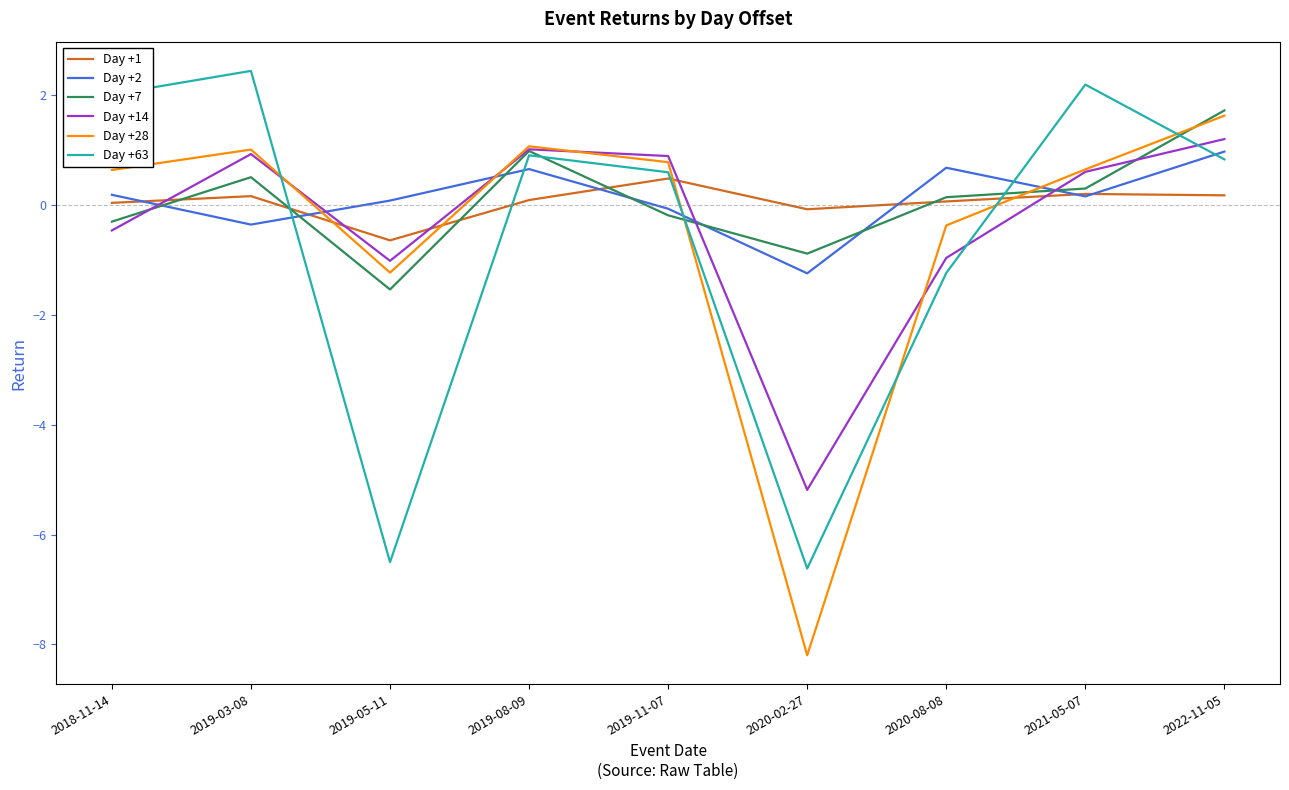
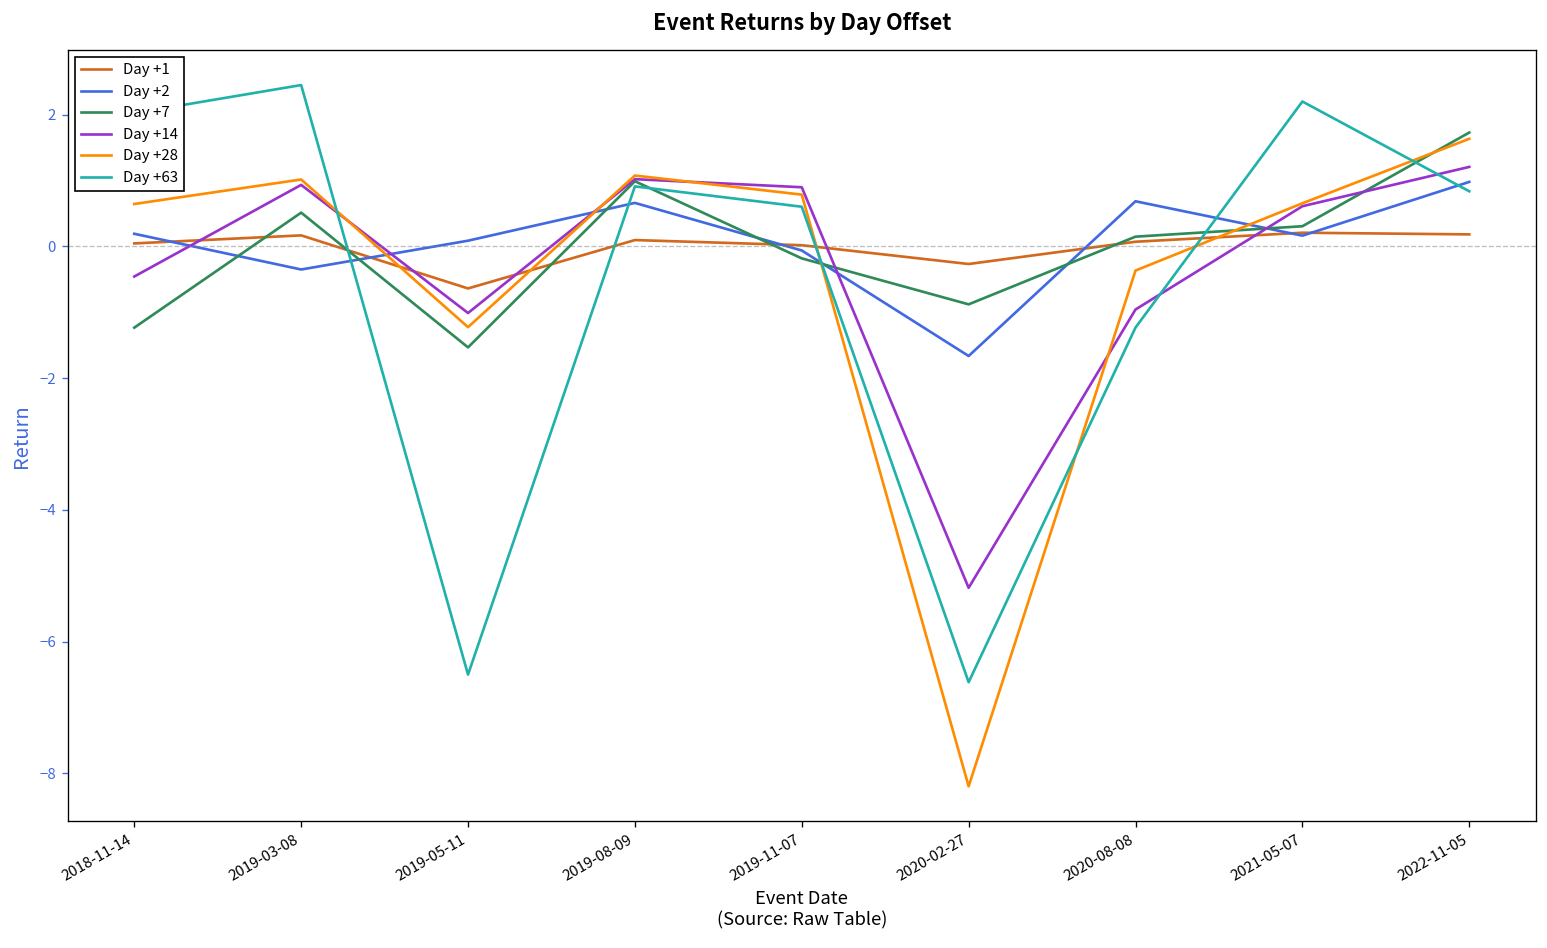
  {
    "Day +1": {
      "2018-11-14": 0.0,
      "2019-03-08": 0.2,
      "2019-05-11": -0.6,
      "2019-08-09": 0.1,
-     "2019-11-07": 0.5,
-     "2020-02-27": -0.1,
+     "2019-11-07": 0.0,
+     "2020-02-27": -0.3,
      "2020-08-08": 0.1,
      "2022-11-05": 0.2
    },
    "Day +2": {
      "2018-11-14": 0.2,
      "2019-03-08": -0.4,
      "2019-05-11": 0.1,
      "2019-08-09": 0.7,
      "2019-11-07": -0.1,
-     "2020-02-27": -1.2,
+     "2020-02-27": -1.7,
      "2020-08-08": 0.7,
      "2022-11-05": 1.0
    },
    "Day +7": {
-     "2018-11-14": -0.3,
+     "2018-11-14": -1.2,
      "2019-03-08": 0.5,
      "2019-05-11": -1.5,
      "2019-11-07": -0.2,
      "2020-02-27": -0.9,
      "2020-08-08": 0.1,
      "2021-05-07": 0.3,
      "2022-11-05": 1.7
    },
    "Day +14": {
      "2018-11-14": -0.5,
      "2019-03-08": 0.9,
      "2019-05-11": -1.0,
      "2019-11-07": 0.9,
      "2020-02-27": -5.2,
      "2020-08-08": -1.0,
      "2022-11-05": 1.2
    },
    "Day +28": {
      "2018-11-14": 0.6,
      "2019-03-08": 1.0,
      "2019-05-11": -1.2,
      "2019-08-09": 1.1,
      "2019-11-07": 0.8,
      "2020-02-27": -8.2,
      "2020-08-08": -0.4,
      "2022-11-05": 1.6
    },
    "Day +63": {
      "2019-03-08": 2.4,
      "2019-05-11": -6.5,
      "2019-08-09": 0.9,
      "2019-11-07": 0.6,
      "2020-02-27": -6.6,
      "2020-08-08": -1.2,
      "2021-05-07": 2.2,
      "2022-11-05": 0.8
    }
  }
